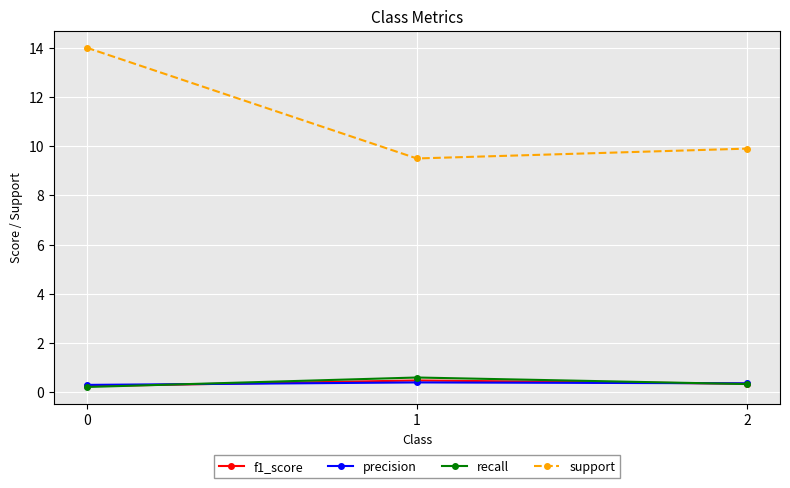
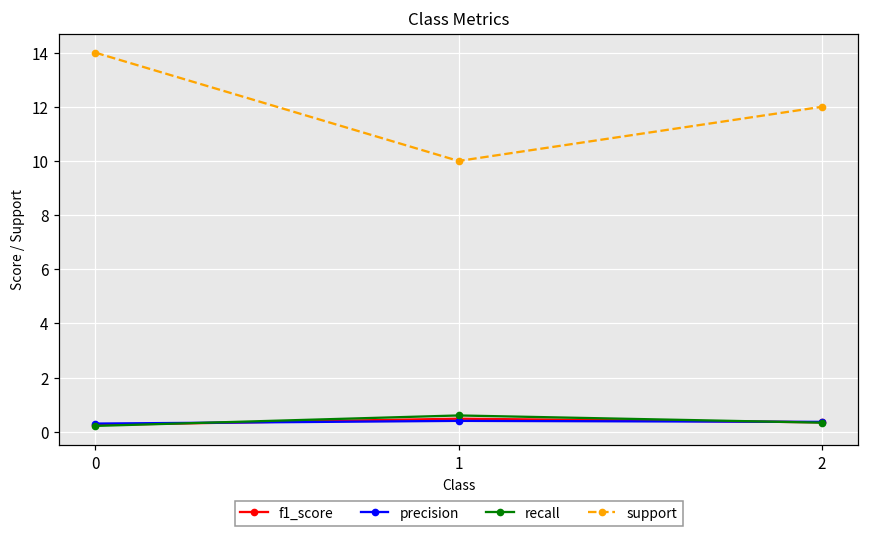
  {
    "recall": {
      "1": 0.6
    },
    "support": {
      "0": 14.0,
-     "1": 9.5,
-     "2": 9.9
+     "1": 10.0,
+     "2": 12.0
    }
  }
